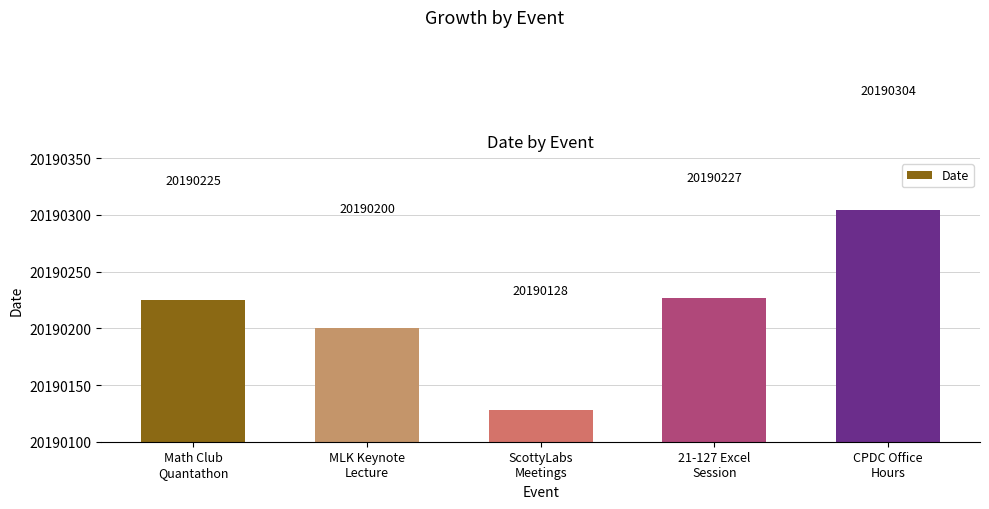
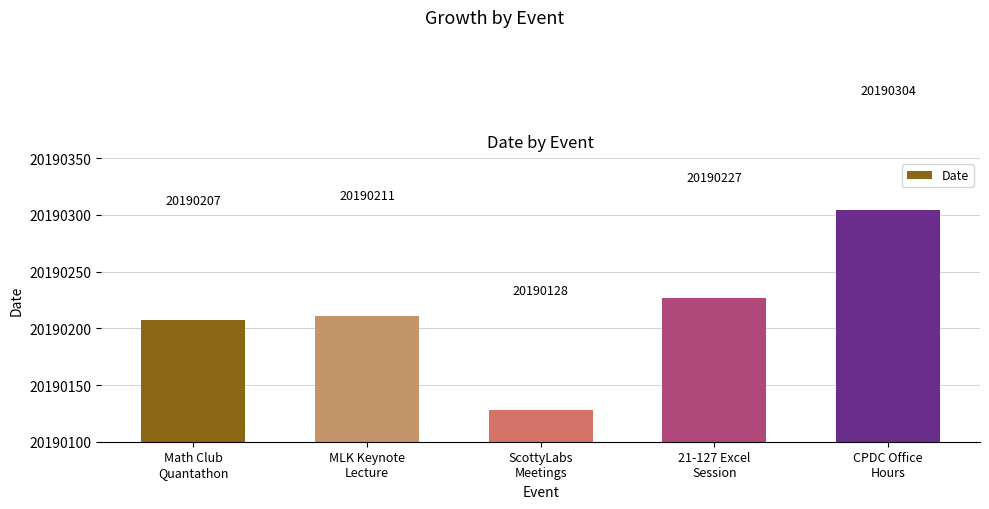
  {
-   "Math Club Quantathon": 20190225,
-   "MLK Keynote Lecture": 20190200
+   "Math Club Quantathon": 20190207,
+   "MLK Keynote Lecture": 20190211
  }
